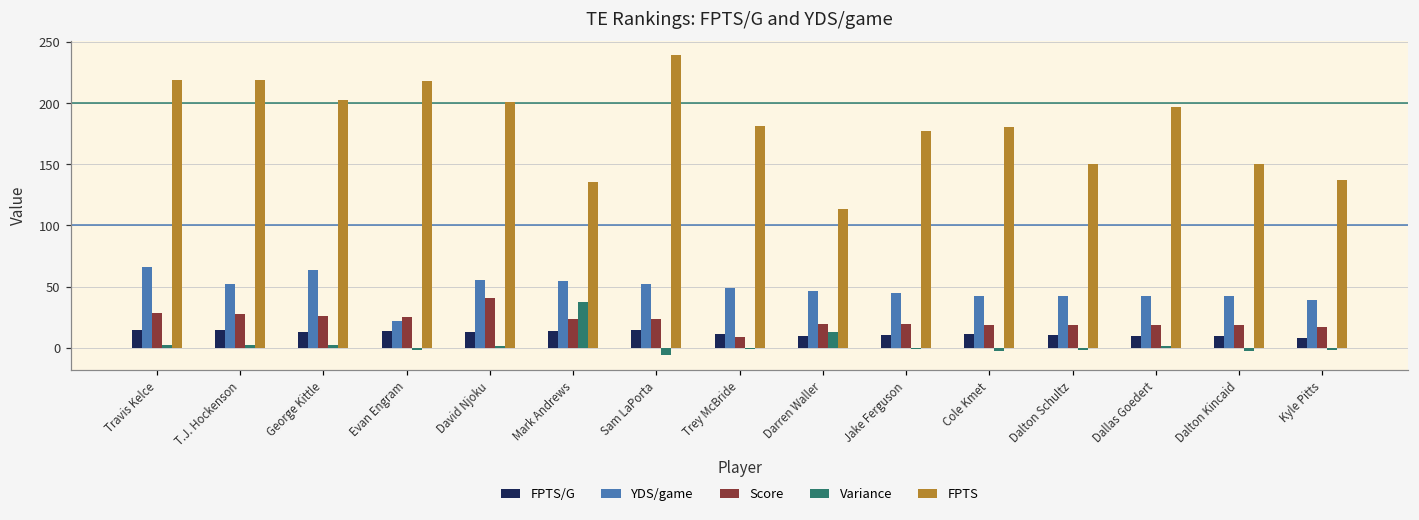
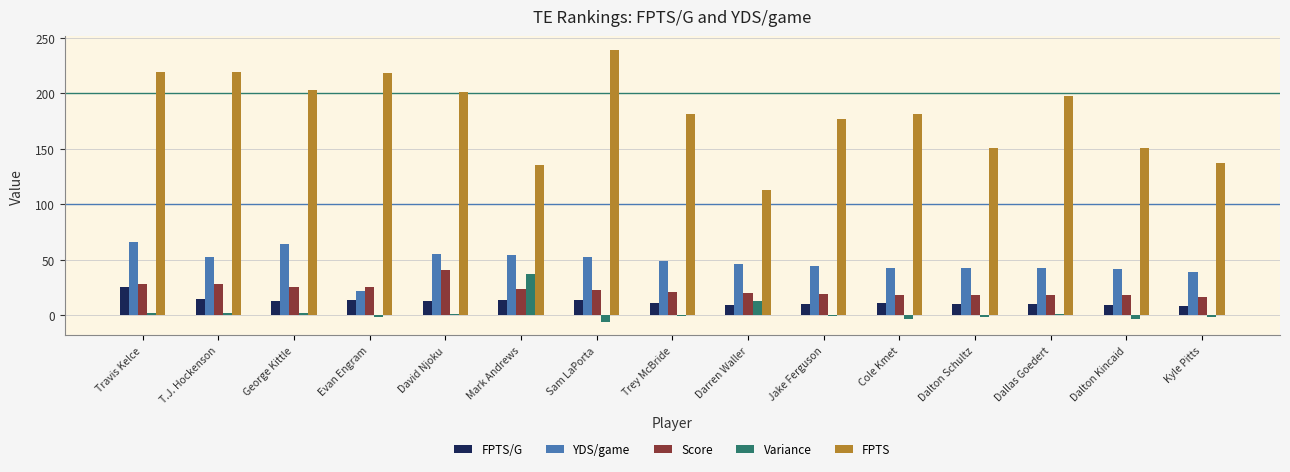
  {
    "FPTS/G": {
-     "Travis Kelce": 15,
+     "Travis Kelce": 26,
      "T.J. Hockenson": 15,
      "George Kittle": 13,
      "Evan Engram": 14,
      "David Njoku": 13,
      "Mark Andrews": 14,
      "Sam LaPorta": 14,
      "Trey McBride": 11,
      "Darren Waller": 9,
      "Jake Ferguson": 10,
      "Cole Kmet": 11,
      "Dalton Schultz": 10,
      "Dallas Goedert": 10,
      "Dalton Kincaid": 9,
      "Kyle Pitts": 8
    },
    "YDS/game": {
      "Travis Kelce": 66,
      "T.J. Hockenson": 52,
      "George Kittle": 64,
      "Evan Engram": 22,
      "David Njoku": 55,
      "Mark Andrews": 54,
      "Sam LaPorta": 52,
      "Trey McBride": 49,
      "Darren Waller": 46,
      "Jake Ferguson": 45,
      "Cole Kmet": 42,
      "Dalton Schultz": 42,
      "Dallas Goedert": 42,
      "Dalton Kincaid": 42,
      "Kyle Pitts": 39
    },
    "Score": {
      "Travis Kelce": 28,
      "T.J. Hockenson": 28,
      "George Kittle": 26,
      "Evan Engram": 25,
      "David Njoku": 41,
      "Mark Andrews": 23,
      "Sam LaPorta": 23,
-     "Trey McBride": 9,
+     "Trey McBride": 21,
      "Darren Waller": 20,
      "Jake Ferguson": 19,
      "Cole Kmet": 19,
      "Dalton Schultz": 18,
      "Dallas Goedert": 18,
      "Dalton Kincaid": 18,
      "Kyle Pitts": 17
    },
    "Variance": {
      "Mark Andrews": 37,
      "Sam LaPorta": -6,
      "Darren Waller": 13,
      "Cole Kmet": -3,
      "Dalton Kincaid": -3
    },
    "FPTS": {
      "Travis Kelce": 219,
      "T.J. Hockenson": 219,
      "George Kittle": 203,
      "Evan Engram": 218,
      "David Njoku": 201,
      "Mark Andrews": 135,
      "Sam LaPorta": 239,
      "Trey McBride": 182,
      "Darren Waller": 113,
      "Jake Ferguson": 177,
      "Cole Kmet": 181,
      "Dalton Schultz": 151,
      "Dallas Goedert": 197,
      "Dalton Kincaid": 150,
      "Kyle Pitts": 137
    }
  }
